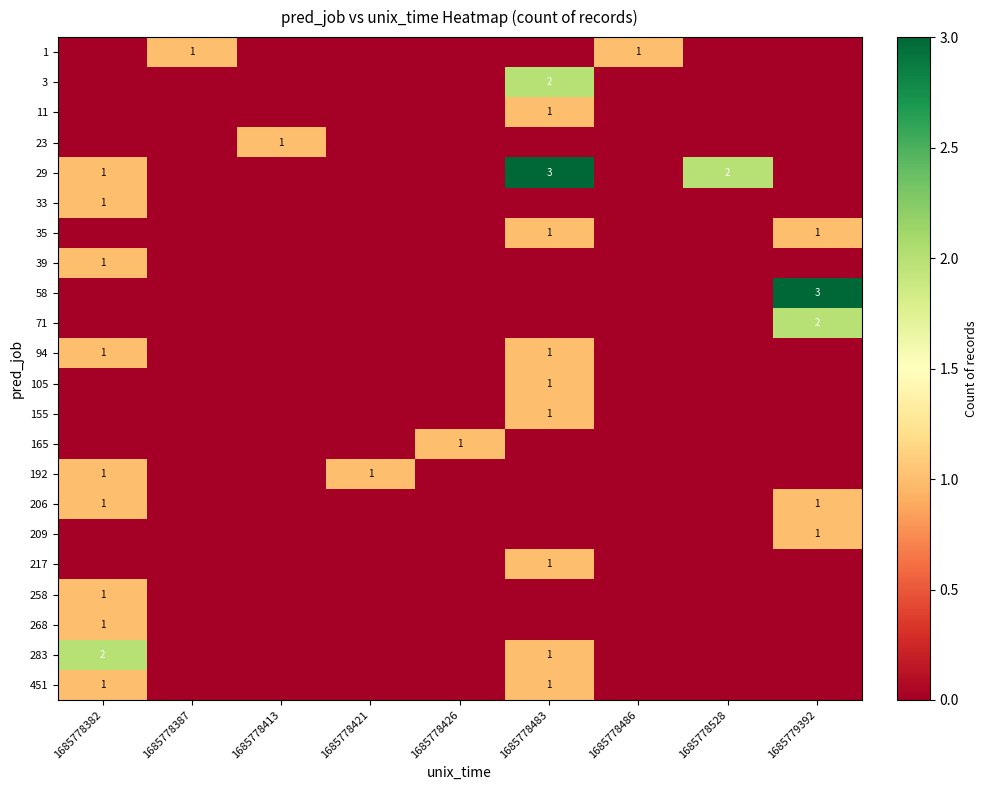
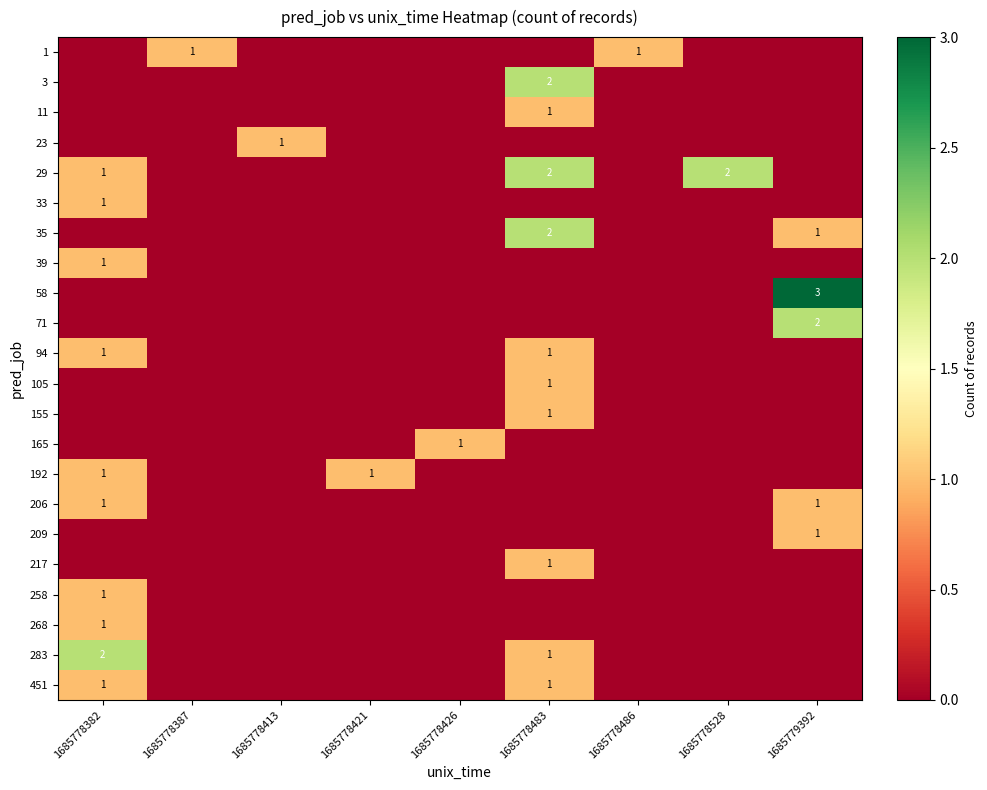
  {
    "1": {
      "1685778387": 1,
      "1685778486": 1
    },
    "3": {
      "1685778483": 2
    },
    "11": {
      "1685778483": 1
    },
    "23": {
      "1685778413": 1
    },
    "29": {
      "1685778382": 1,
-     "1685778483": 3,
+     "1685778483": 2,
      "1685778528": 2
    },
    "33": {
      "1685778382": 1
    },
    "35": {
-     "1685778483": 1,
+     "1685778483": 2,
      "1685779392": 1
    },
    "39": {
      "1685778382": 1
    },
    "58": {
      "1685779392": 3
    },
    "71": {
      "1685779392": 2
    },
    "94": {
      "1685778382": 1,
      "1685778483": 1
    },
    "105": {
      "1685778483": 1
    },
    "155": {
      "1685778483": 1
    },
    "165": {
      "1685778426": 1
    },
    "192": {
      "1685778382": 1,
      "1685778421": 1
    },
    "206": {
      "1685778382": 1,
      "1685779392": 1
    },
    "209": {
      "1685779392": 1
    },
    "217": {
      "1685778483": 1
    },
    "258": {
      "1685778382": 1
    },
    "268": {
      "1685778382": 1
    },
    "283": {
      "1685778382": 2,
      "1685778483": 1
    },
    "451": {
      "1685778382": 1,
      "1685778483": 1
    }
  }
